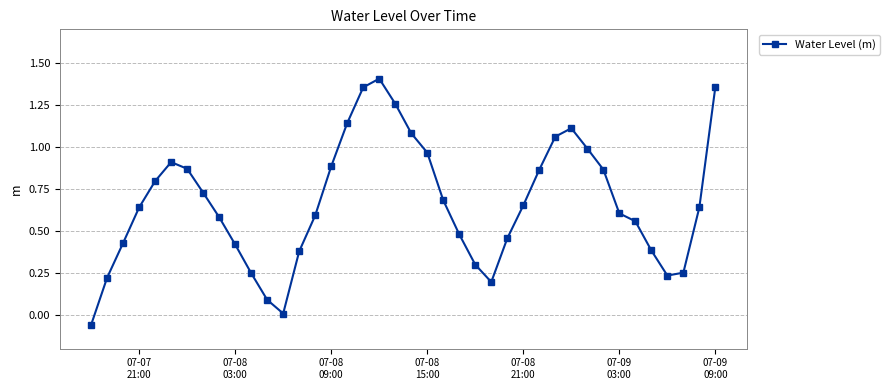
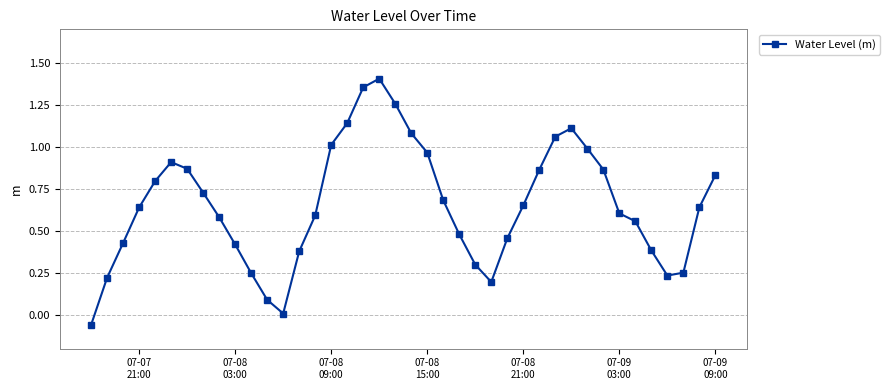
  {
    "07-07 21:00": 0.64,
    "07-08 03:00": 0.42,
-   "07-08 09:00": 0.88,
+   "07-08 09:00": 1.01,
    "07-08 15:00": 0.97,
    "07-08 21:00": 0.65,
    "07-09 03:00": 0.60,
-   "07-09 09:00": 1.36
+   "07-09 09:00": 0.83
  }
